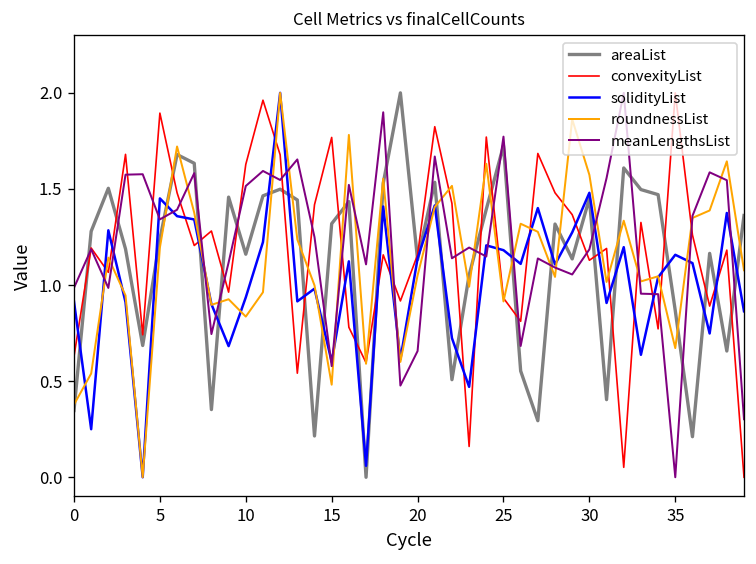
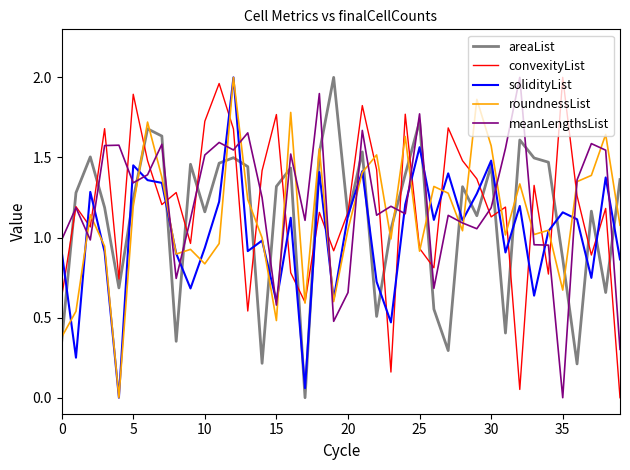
  {
    "areaList": {
      "0": 0.35,
      "5": 1.24,
      "10": 1.16,
      "15": 1.32,
      "25": 1.73,
      "30": 1.45,
      "35": 0.87
    },
    "convexityList": {
      "0": 0.63,
      "5": 1.89,
-     "10": 1.63,
+     "10": 1.73,
      "15": 1.77,
      "20": 1.16,
      "25": 0.93,
      "30": 1.13
    },
    "solidityList": {
      "0": 0.91,
      "5": 1.45,
      "10": 0.94,
      "15": 0.60,
-     "25": 1.18,
+     "25": 1.56,
      "30": 1.48,
      "35": 1.16
    },
    "roundnessList": {
      "0": 0.38,
      "5": 1.19,
      "10": 0.84,
      "15": 0.48,
      "20": 1.05,
      "25": 0.91,
      "30": 1.57,
      "35": 0.67
    },
    "meanLengthsList": {
      "0": 0.99,
      "5": 1.34,
      "10": 1.52,
      "15": 0.58,
      "20": 0.66,
      "25": 1.77,
      "30": 1.19,
      "35": 0.00
    }
  }
